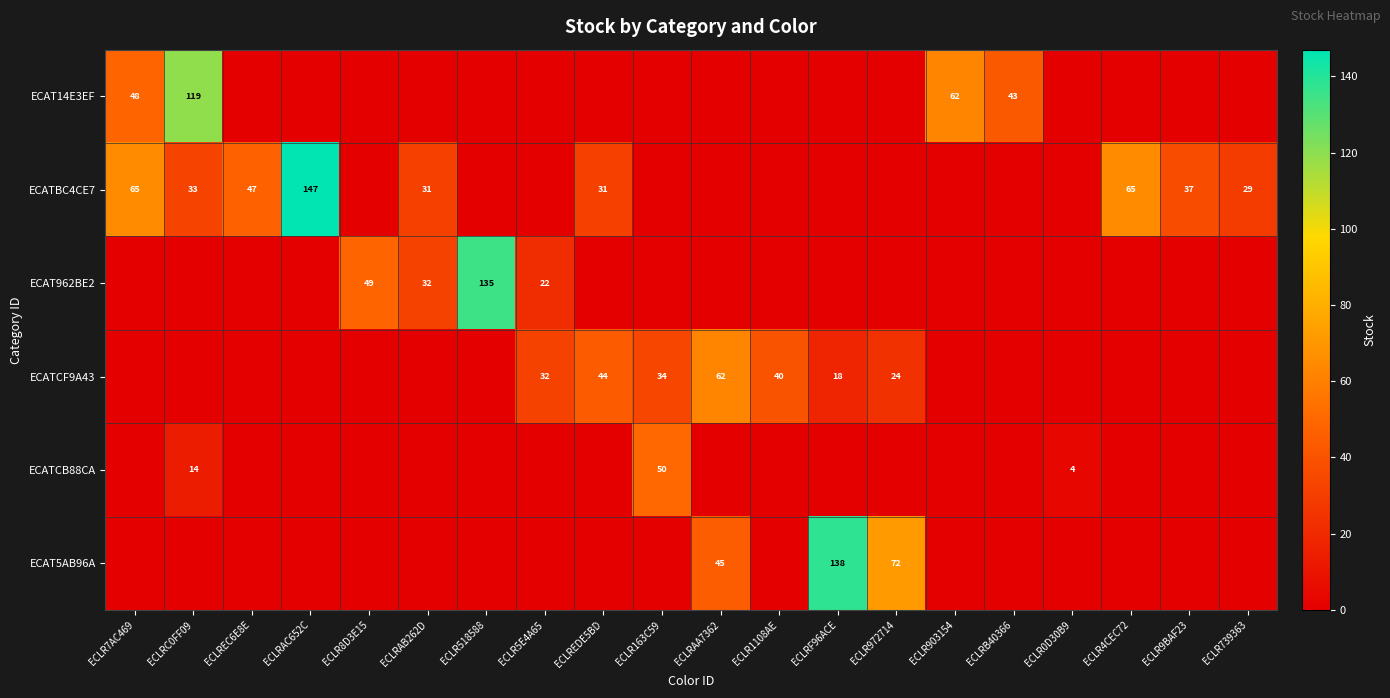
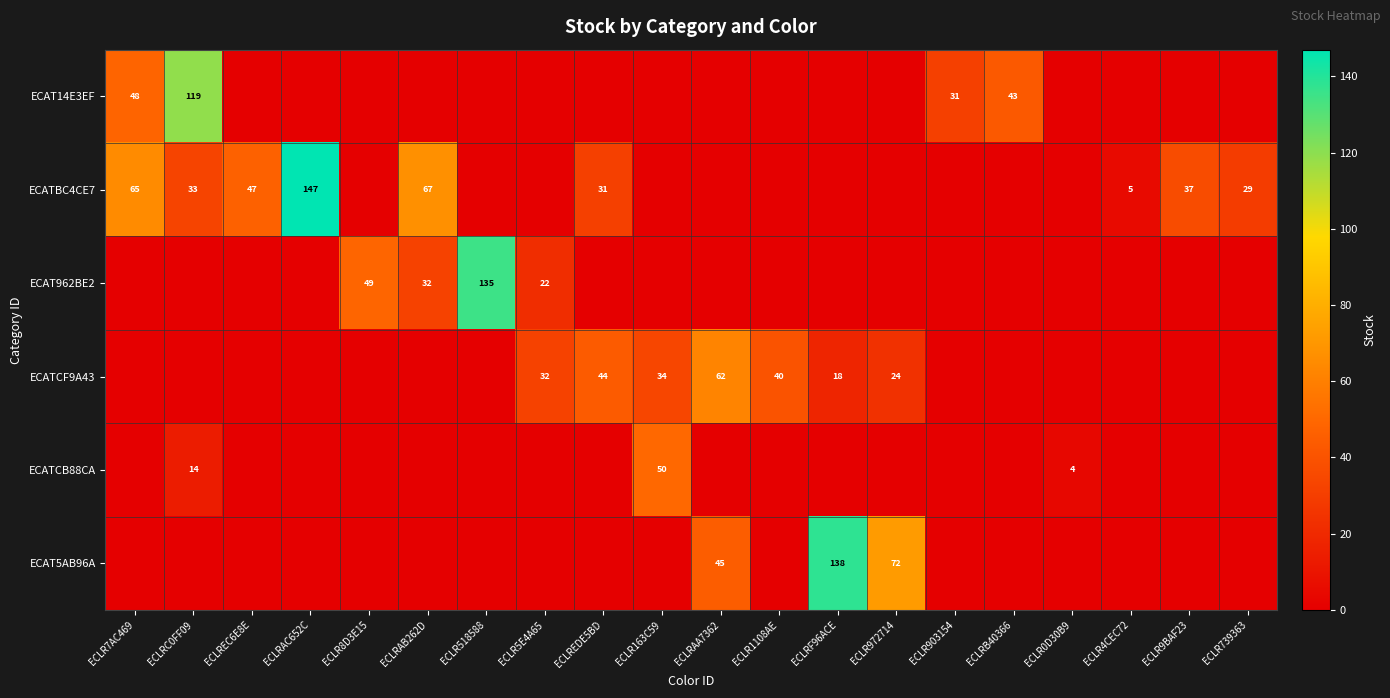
  {
    "ECAT14E3EF": {
      "ECLR7AC469": 48,
      "ECLRC0FF09": 119,
-     "ECLR903154": 62,
+     "ECLR903154": 31,
      "ECLRB40366": 43
    },
    "ECATBC4CE7": {
      "ECLR7AC469": 65,
      "ECLRC0FF09": 33,
      "ECLREC6E8E": 47,
      "ECLRAC652C": 147,
-     "ECLRAB262D": 31,
+     "ECLRAB262D": 67,
      "ECLREDE5BD": 31,
-     "ECLR4CEC72": 65,
+     "ECLR4CEC72": 5,
      "ECLR9BAF23": 37,
      "ECLR739363": 29
    },
    "ECAT962BE2": {
      "ECLR8D3E15": 49,
      "ECLRAB262D": 32,
      "ECLR518588": 135,
      "ECLR5E4A65": 22
    },
    "ECATCF9A43": {
      "ECLR5E4A65": 32,
      "ECLREDE5BD": 44,
      "ECLR163C59": 34,
      "ECLRAA7362": 62,
      "ECLR1108AE": 40,
      "ECLRF96ACE": 18,
      "ECLR972714": 24
    },
    "ECATCB88CA": {
      "ECLRC0FF09": 14,
      "ECLR163C59": 50,
      "ECLR0D30B9": 4
    },
    "ECAT5AB96A": {
      "ECLRAA7362": 45,
      "ECLRF96ACE": 138,
      "ECLR972714": 72
    }
  }
